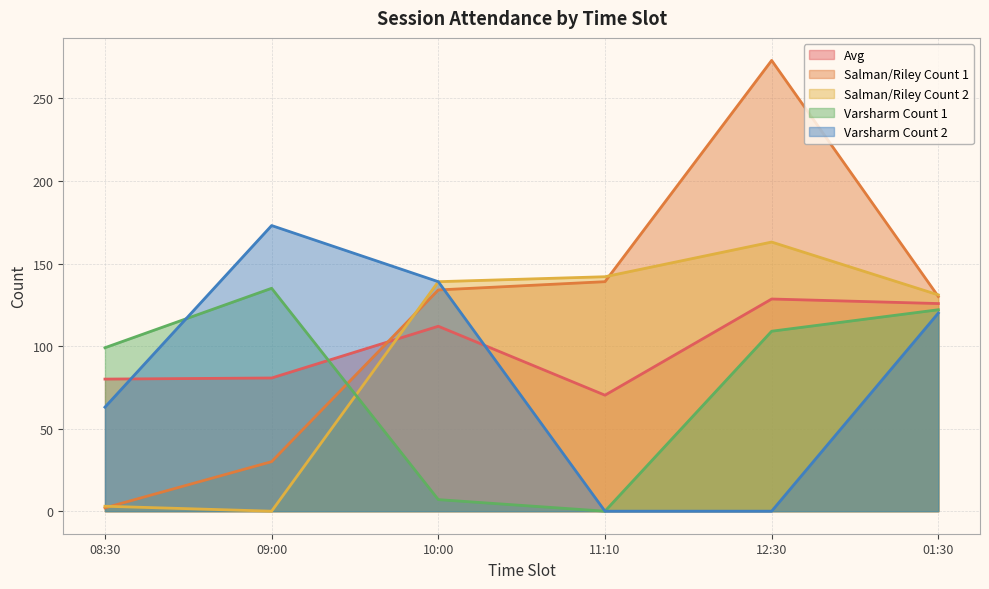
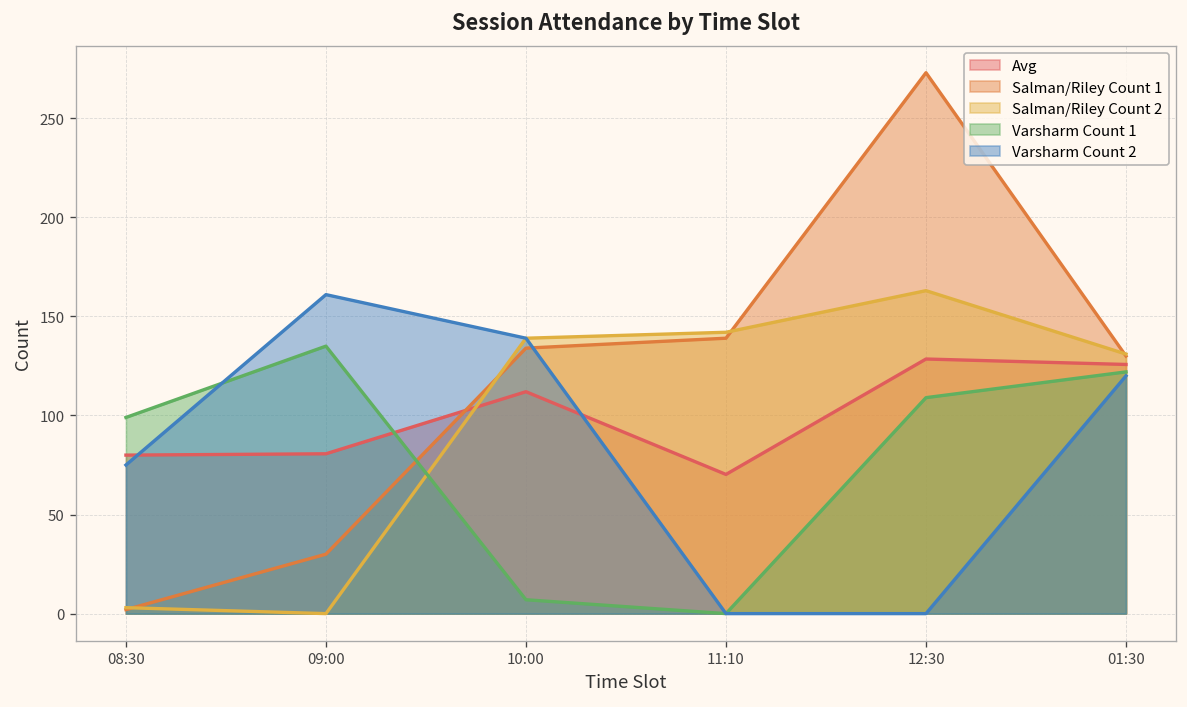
  {
    "Varsharm Count 1": {
      "08:30": 99,
      "09:00": 135,
      "10:00": 7,
      "12:30": 109,
      "01:30": 122
    },
    "Varsharm Count 2": {
-     "08:30": 63,
-     "09:00": 173,
+     "08:30": 75,
+     "09:00": 161,
      "12:30": 0,
      "01:30": 120
    }
  }
